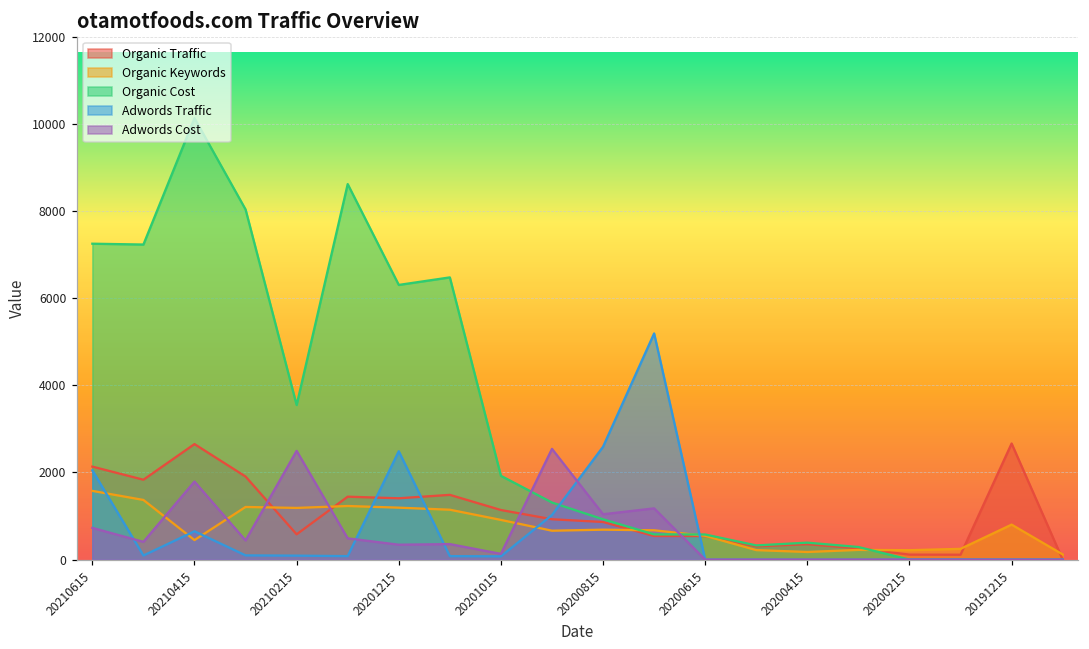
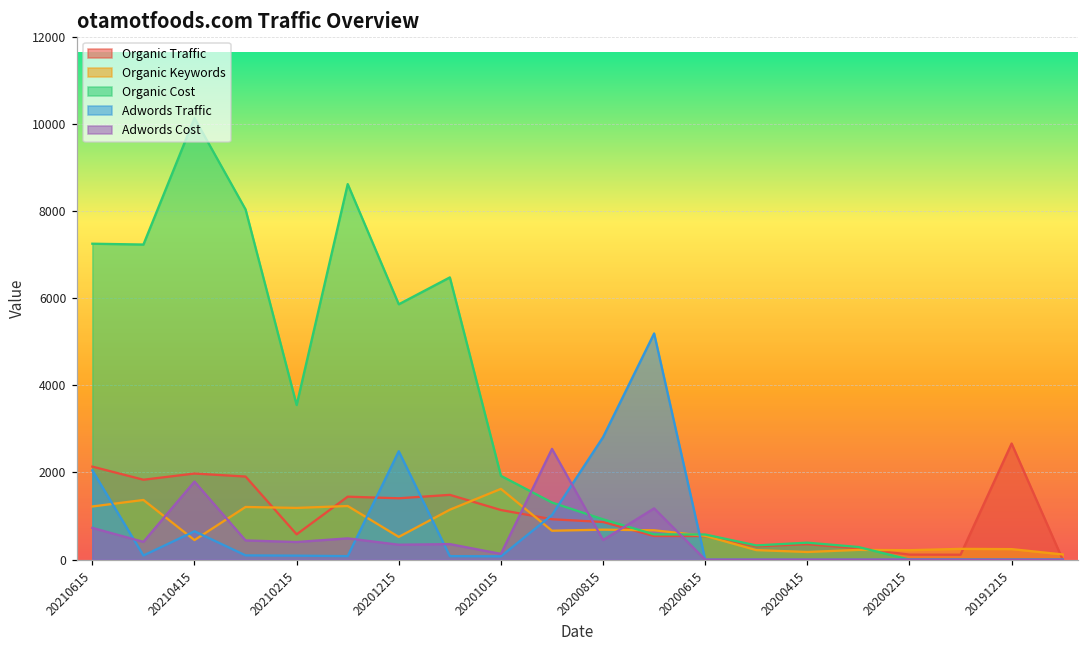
  {
    "Organic Traffic": {
      "20210615": 2100,
-     "20210415": 2700,
+     "20210415": 2000,
      "20210215": 600,
      "20201215": 1400,
      "20201015": 1100,
      "20200215": 100,
      "20191215": 2700
    },
    "Organic Keywords": {
-     "20210615": 1600,
+     "20210615": 1200,
      "20210415": 400,
      "20210215": 1200,
-     "20201215": 1200,
-     "20201015": 900,
+     "20201215": 500,
+     "20201015": 1600,
      "20200815": 700,
      "20200415": 200,
      "20200215": 200,
-     "20191215": 800
+     "20191215": 200
    },
    "Organic Cost": {
      "20210615": 7200,
      "20210215": 3500,
-     "20201215": 6300,
+     "20201215": 5900,
      "20201015": 1900
    },
    "Adwords Traffic": {
      "20210615": 2000,
      "20210415": 700,
      "20210215": 100,
      "20201215": 2500,
-     "20200815": 2600
+     "20200815": 2800
    },
    "Adwords Cost": {
      "20210615": 700,
      "20210415": 1800,
-     "20210215": 2500,
+     "20210215": 400,
      "20201215": 300,
-     "20200815": 1000
+     "20200815": 500
    }
  }
